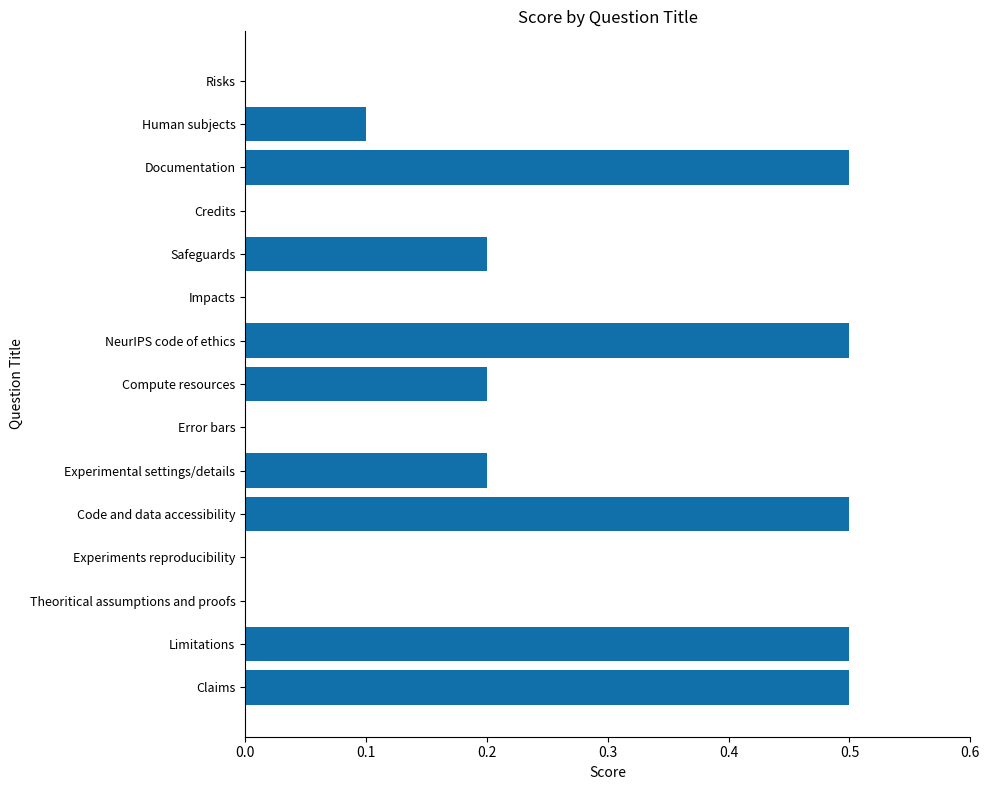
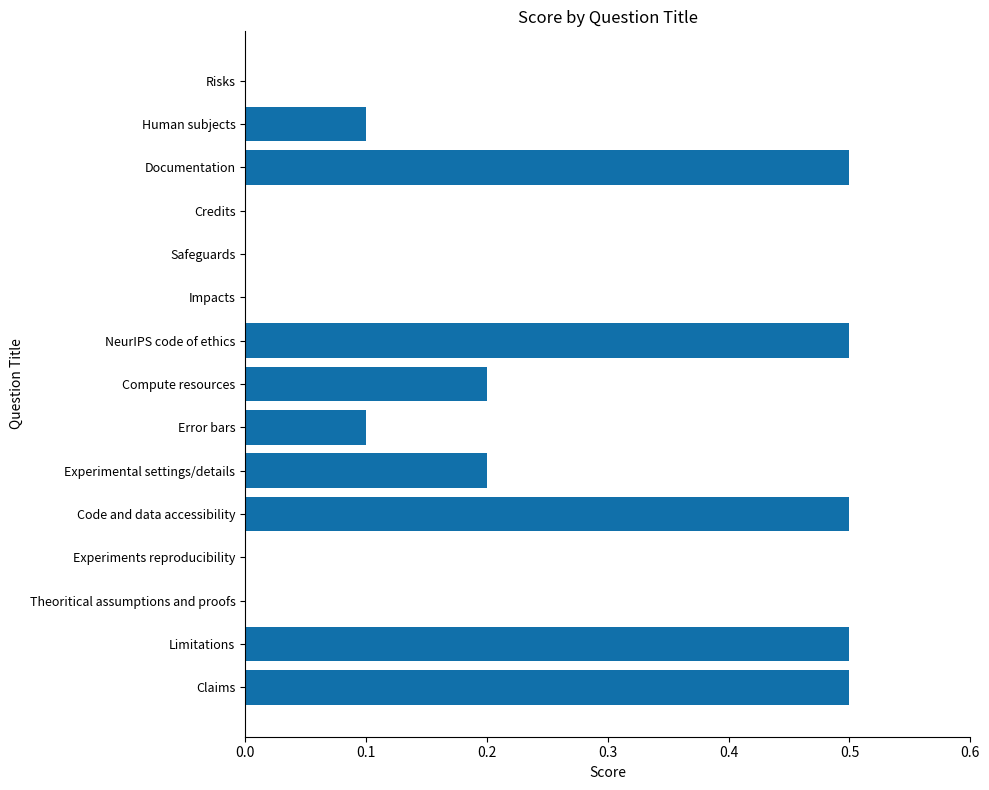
  {
    "Risks": 0.0,
    "Human subjects": 0.1,
    "Documentation": 0.5,
    "Credits": 0.0,
-   "Safeguards": 0.2,
+   "Safeguards": 0.0,
    "Impacts": 0.0,
    "NeurIPS code of ethics": 0.5,
    "Compute resources": 0.2,
-   "Error bars": 0.0,
+   "Error bars": 0.1,
    "Experimental settings/details": 0.2,
    "Code and data accessibility": 0.5,
    "Experiments reproducibility": 0.0,
    "Theoritical assumptions and proofs": 0.0,
    "Limitations": 0.5,
    "Claims": 0.5
  }
